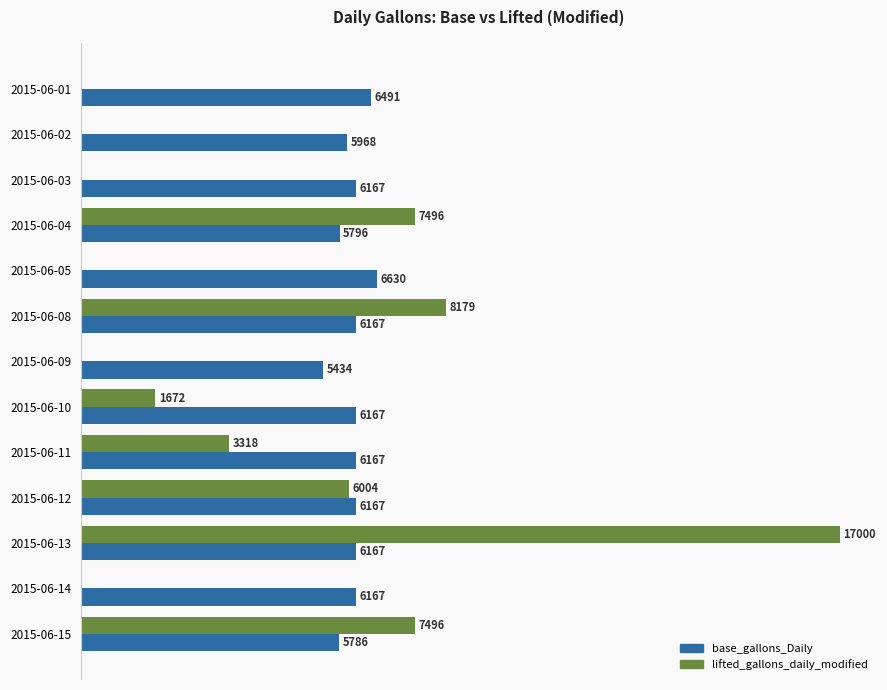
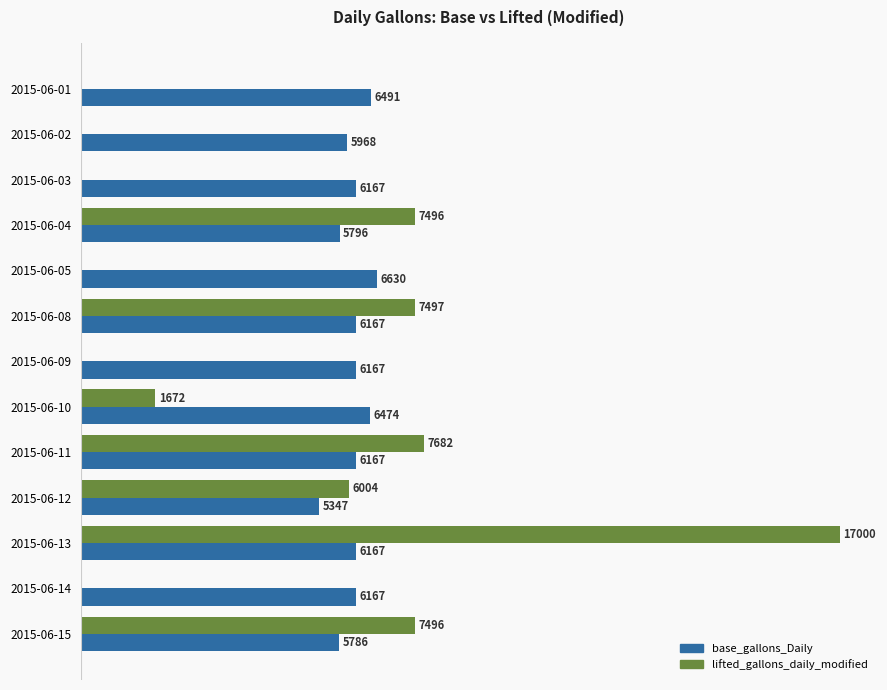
  {
    "base_gallons_Daily": {
      "2015-06-01": 6491,
      "2015-06-02": 5968,
      "2015-06-03": 6167,
      "2015-06-04": 5796,
      "2015-06-05": 6630,
      "2015-06-08": 6167,
-     "2015-06-09": 5434,
-     "2015-06-10": 6167,
+     "2015-06-09": 6167,
+     "2015-06-10": 6474,
      "2015-06-11": 6167,
-     "2015-06-12": 6167,
+     "2015-06-12": 5347,
      "2015-06-13": 6167,
      "2015-06-14": 6167,
      "2015-06-15": 5786
    },
    "lifted_gallons_daily_modified": {
      "2015-06-04": 7496,
-     "2015-06-08": 8179,
+     "2015-06-08": 7497,
      "2015-06-10": 1672,
-     "2015-06-11": 3318,
+     "2015-06-11": 7682,
      "2015-06-12": 6004,
      "2015-06-13": 17000,
      "2015-06-15": 7496
    }
  }
